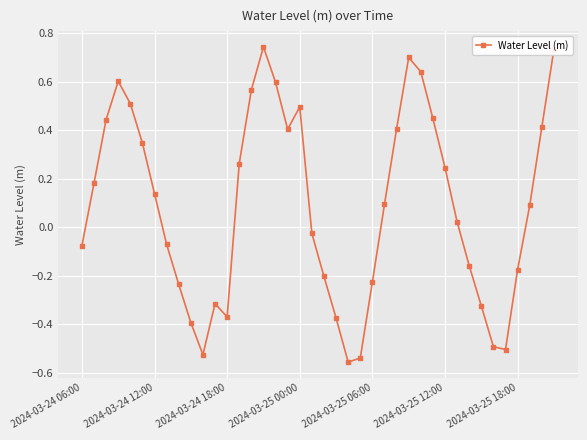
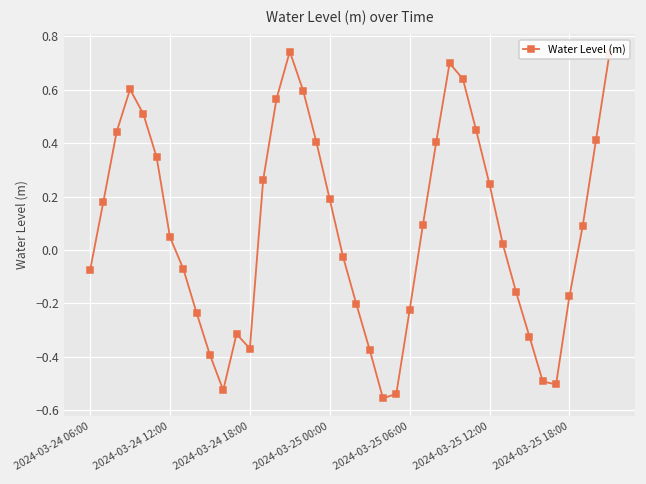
  {
    "2024-03-24 06:00": -0.08,
-   "2024-03-24 12:00": 0.14,
+   "2024-03-24 12:00": 0.05,
    "2024-03-24 18:00": -0.37,
-   "2024-03-25 00:00": 0.50,
+   "2024-03-25 00:00": 0.19,
    "2024-03-25 06:00": -0.22,
    "2024-03-25 12:00": 0.25,
    "2024-03-25 18:00": -0.17
  }
